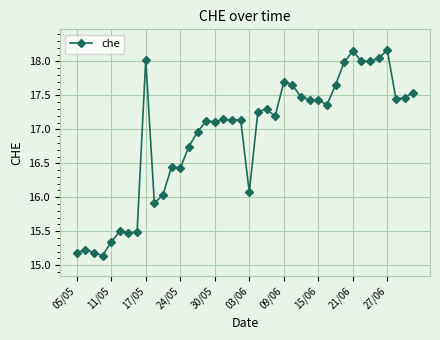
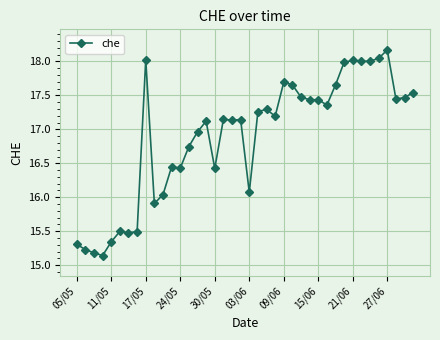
  {
-   "05/05": 15.2,
+   "05/05": 15.3,
    "11/05": 15.3,
    "17/05": 18.0,
    "24/05": 16.4,
-   "30/05": 17.1,
+   "30/05": 16.4,
    "03/06": 16.1,
    "09/06": 17.7,
    "15/06": 17.4,
-   "21/06": 18.2,
+   "21/06": 18.0,
    "27/06": 18.2
  }
